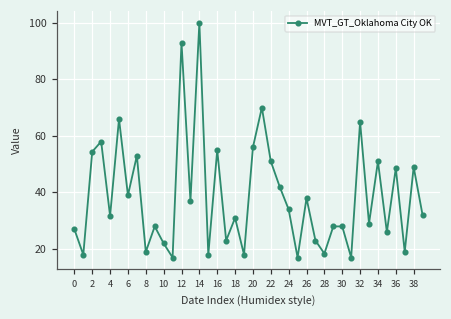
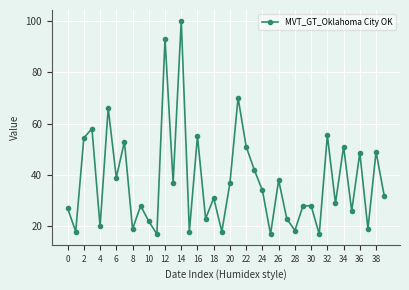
  {
    "0": 27,
    "2": 54,
-   "4": 32,
+   "4": 20,
    "6": 39,
    "8": 19,
    "10": 22,
    "12": 93,
    "14": 100,
    "16": 55,
    "18": 31,
-   "20": 56,
+   "20": 37,
    "22": 51,
    "24": 34,
    "26": 38,
    "28": 18,
    "30": 28,
-   "32": 65,
+   "32": 55,
    "34": 51,
    "36": 49,
    "38": 49
  }
